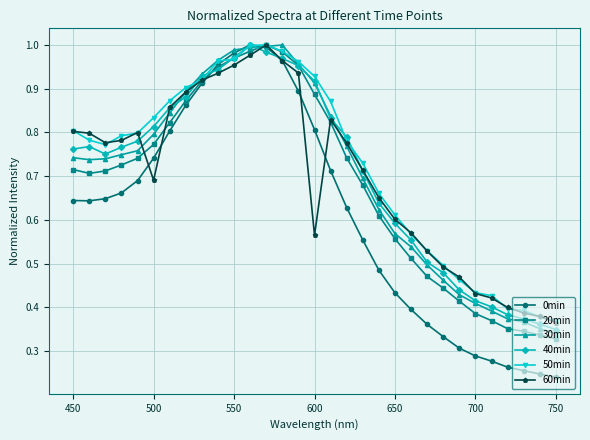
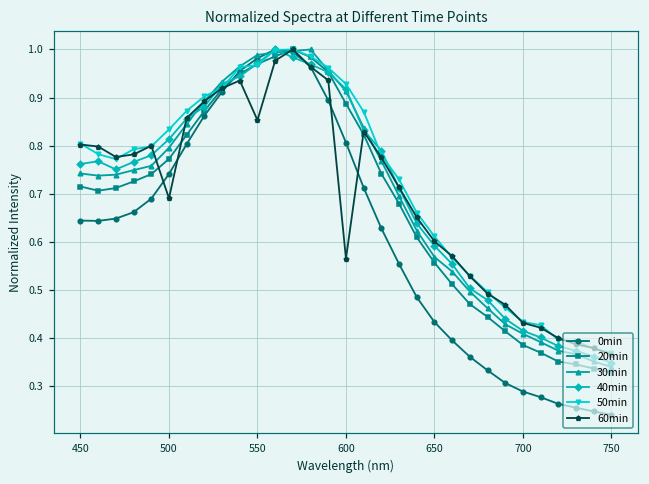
  {
    "60min": {
      "500": 0.69,
-     "550": 0.95,
+     "550": 0.85,
      "600": 0.57,
      "650": 0.60
    }
  }
